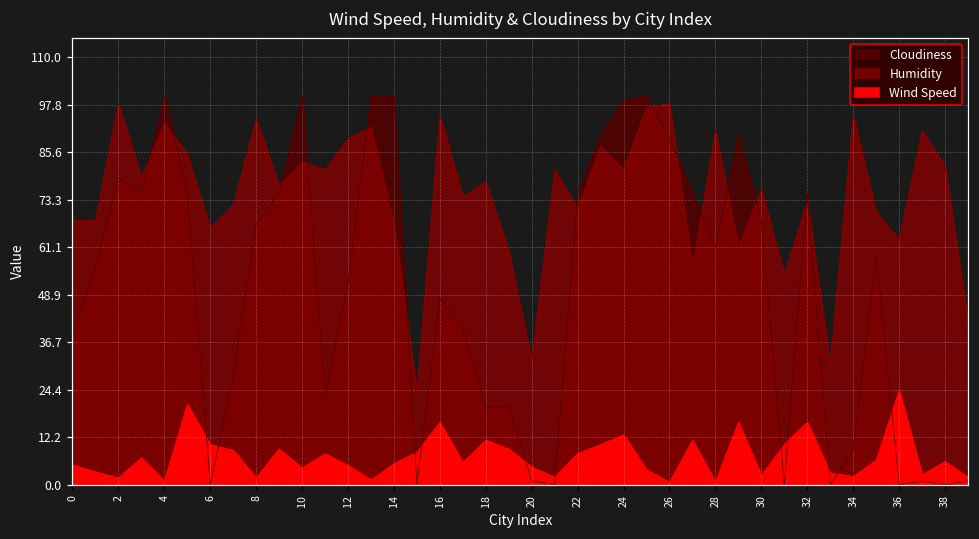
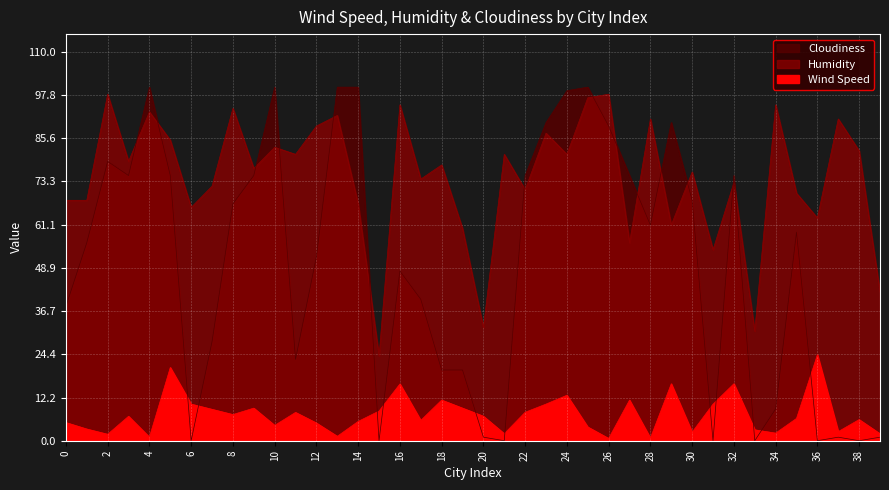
  {
    "Wind Speed": {
      "0": 5,
      "2": 2,
      "4": 1,
      "6": 10,
-     "8": 2,
+     "8": 7,
      "10": 4,
      "12": 5,
      "14": 5,
      "16": 16,
      "18": 12,
-     "20": 5,
+     "20": 7,
      "22": 8,
      "24": 13,
      "26": 1,
      "28": 1,
      "30": 2,
      "32": 16,
      "34": 2,
      "36": 24,
      "38": 6
    }
  }
